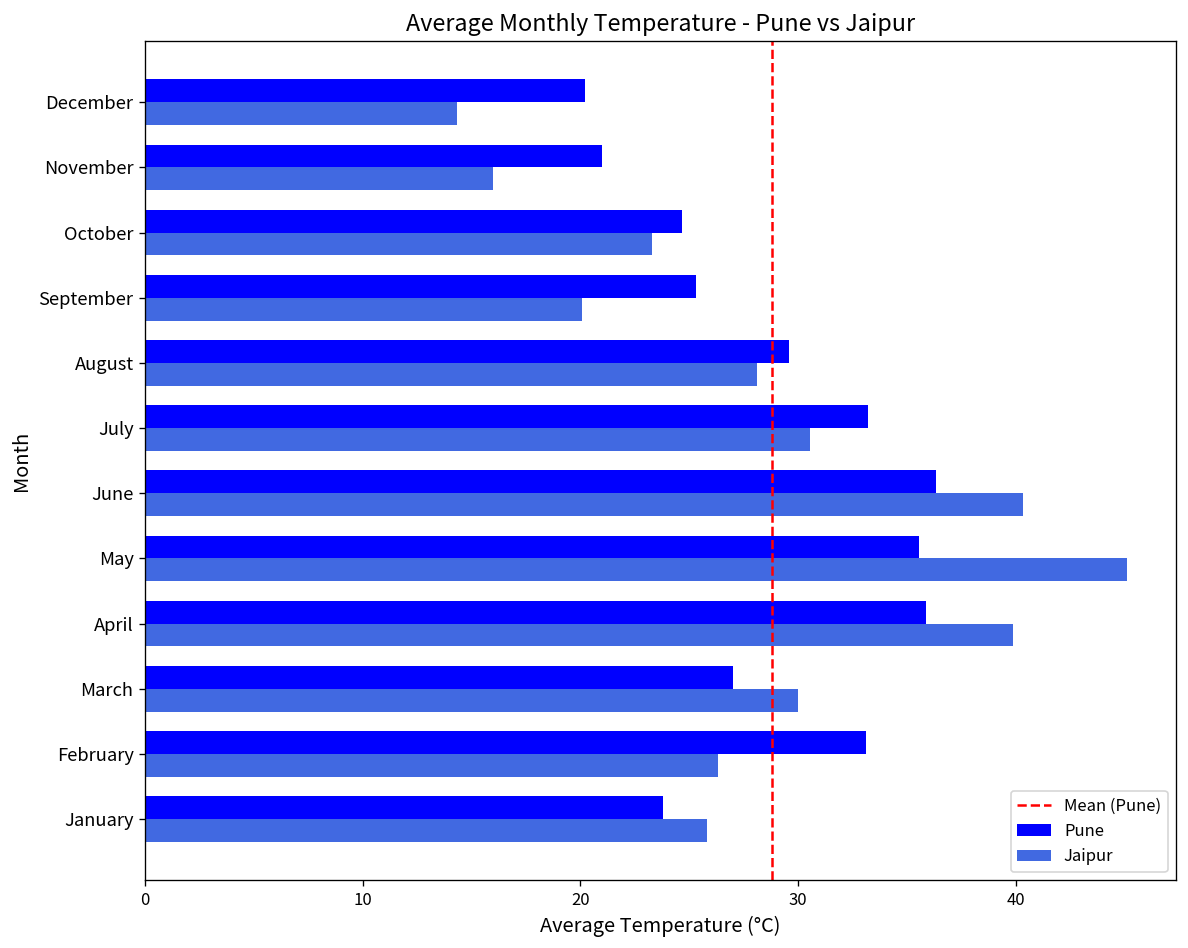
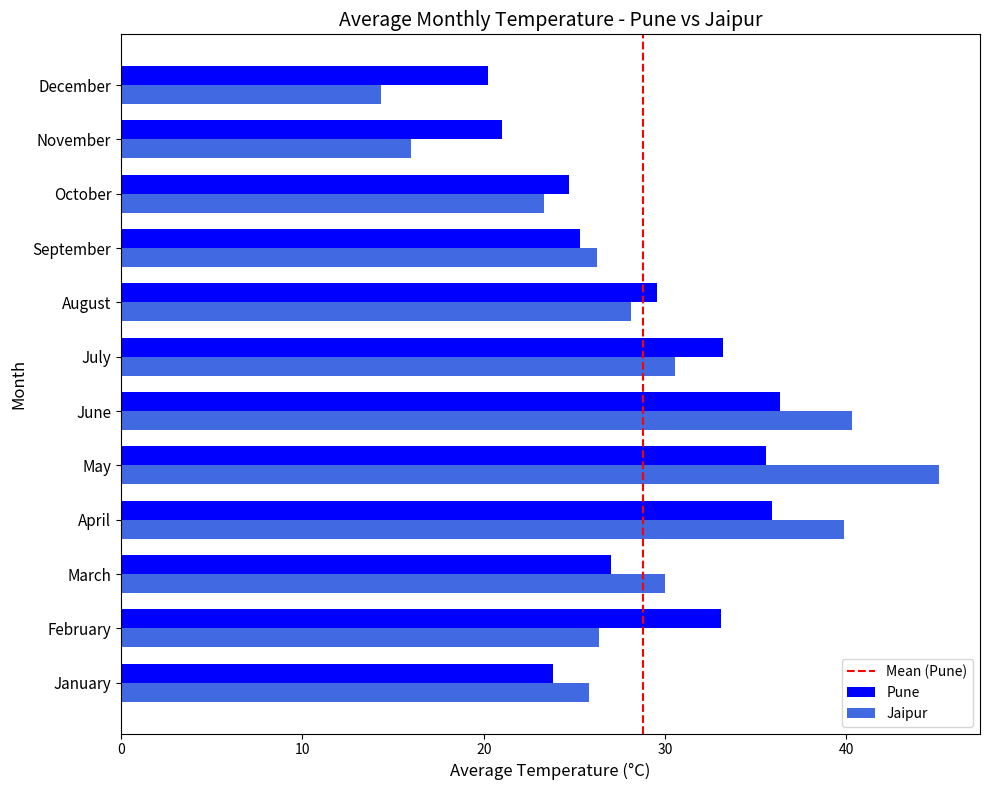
  {
    "Pune": {
      "December": 20.2,
      "November": 21.0,
      "October": 24.7,
      "September": 25.3,
      "August": 29.6,
      "July": 33.2,
      "June": 36.3,
      "May": 35.5,
      "April": 35.9,
      "March": 27.0,
      "February": 33.1,
      "January": 23.8
    },
    "Jaipur": {
      "December": 14.3,
      "November": 16.0,
      "October": 23.3,
-     "September": 20.1,
+     "September": 26.2,
      "August": 28.1,
      "July": 30.6,
      "June": 40.3,
      "May": 45.1,
      "April": 39.9,
      "March": 30.0,
      "February": 26.3,
      "January": 25.8
    }
  }
